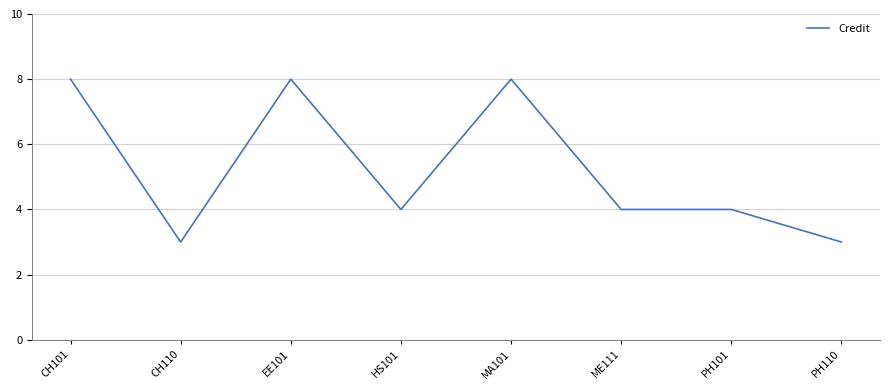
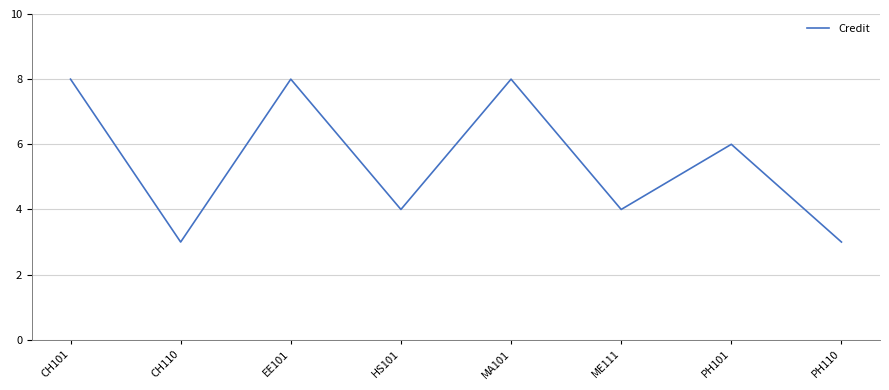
  {
    "CH101": 8,
    "CH110": 3,
    "EE101": 8,
    "HS101": 4,
    "MA101": 8,
    "ME111": 4,
-   "PH101": 4,
+   "PH101": 6,
    "PH110": 3
  }
